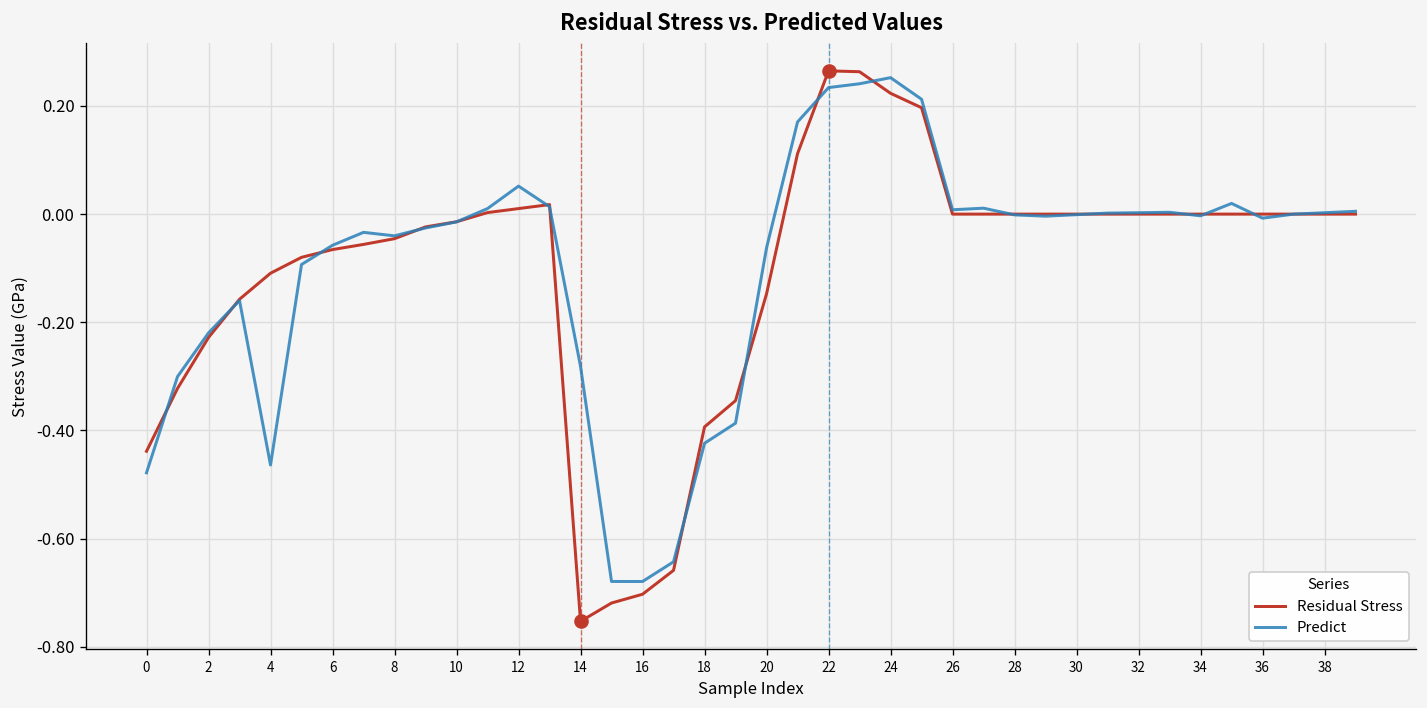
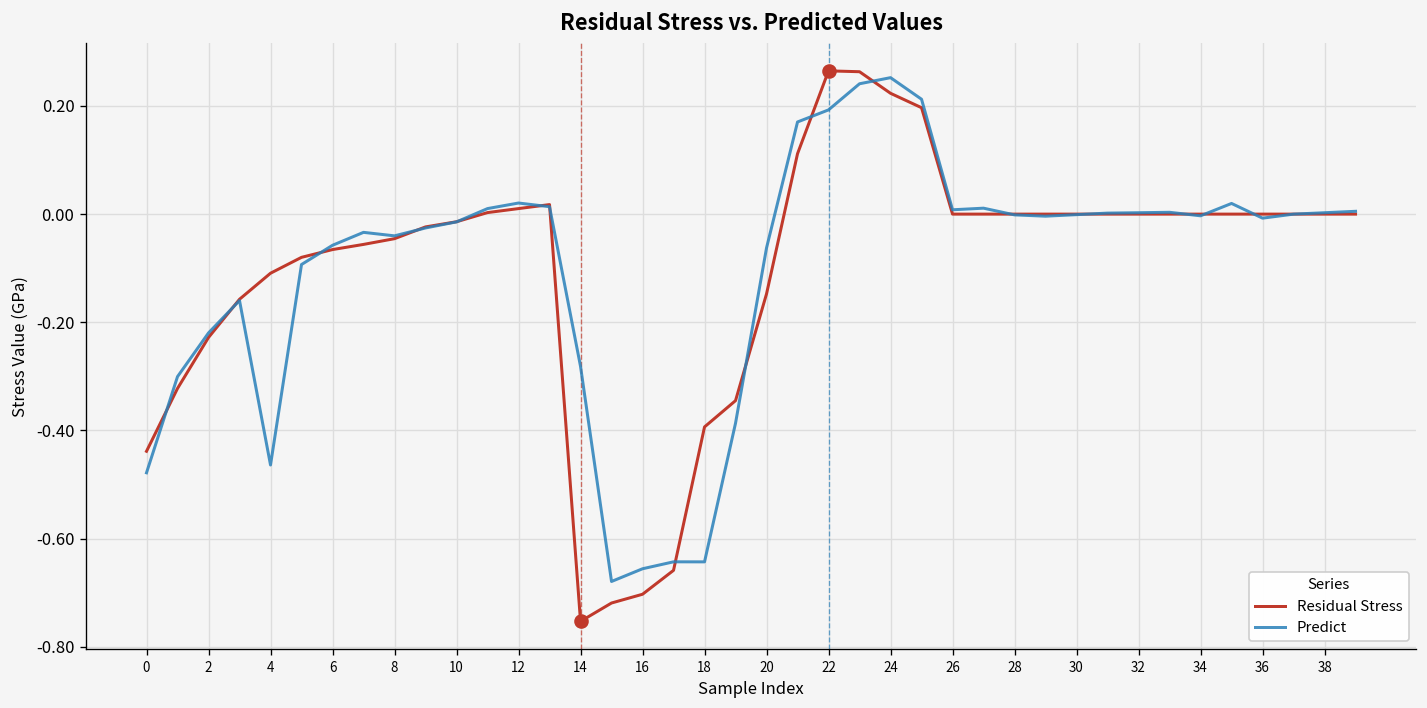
  {
    "Predict": {
      "0": -0.48,
      "2": -0.22,
      "4": -0.46,
      "6": -0.06,
-     "12": 0.05,
+     "12": 0.02,
      "14": -0.28,
-     "16": -0.68,
-     "18": -0.42,
+     "16": -0.66,
+     "18": -0.64,
      "20": -0.06,
-     "22": 0.23,
+     "22": 0.19,
      "24": 0.25,
      "26": 0.01,
      "36": -0.01
    }
  }
